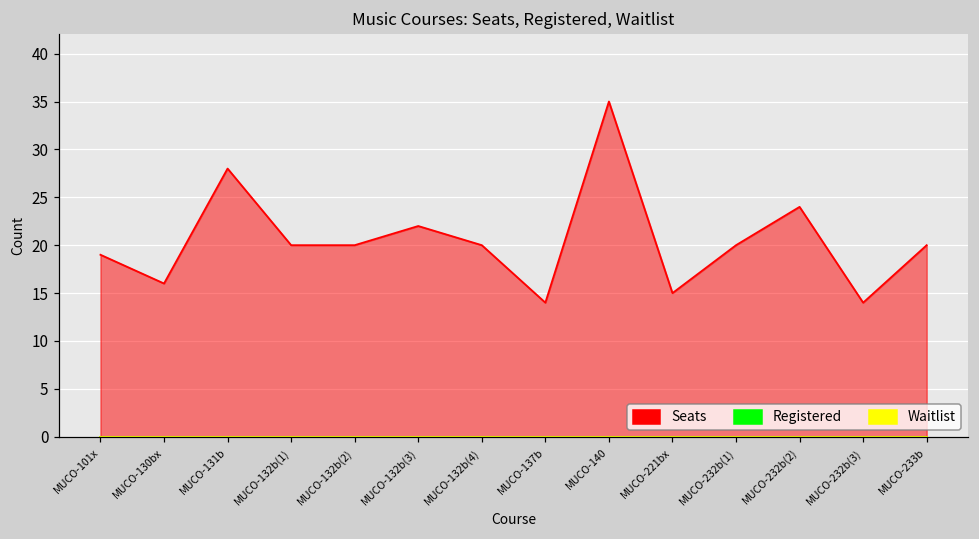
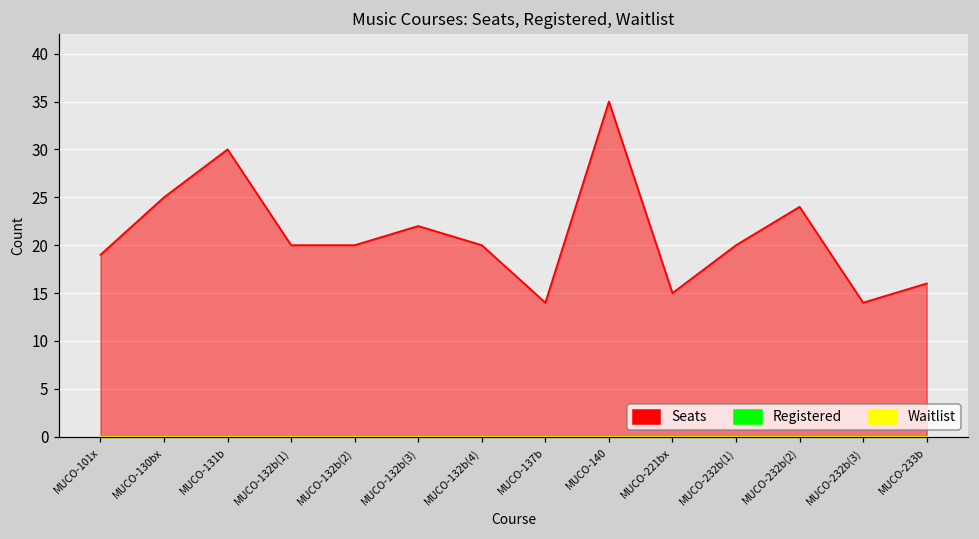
  {
    "Seats": {
      "MUCO-101x": 19,
-     "MUCO-130bx": 16,
-     "MUCO-131b": 28,
+     "MUCO-130bx": 25,
+     "MUCO-131b": 30,
      "MUCO-132b(1)": 20,
      "MUCO-132b(2)": 20,
      "MUCO-132b(3)": 22,
      "MUCO-132b(4)": 20,
      "MUCO-137b": 14,
      "MUCO-140": 35,
      "MUCO-221bx": 15,
      "MUCO-232b(1)": 20,
      "MUCO-232b(2)": 24,
      "MUCO-232b(3)": 14,
-     "MUCO-233b": 20
+     "MUCO-233b": 16
    },
    "Waitlist": {
      "MUCO-101x": 0,
      "MUCO-130bx": 0,
      "MUCO-131b": 0,
      "MUCO-132b(1)": 0,
      "MUCO-132b(2)": 0,
      "MUCO-132b(3)": 0,
      "MUCO-132b(4)": 0,
      "MUCO-137b": 0,
      "MUCO-140": 0,
      "MUCO-221bx": 0,
      "MUCO-232b(1)": 0,
      "MUCO-232b(2)": 0,
      "MUCO-232b(3)": 0,
      "MUCO-233b": 0
    }
  }
